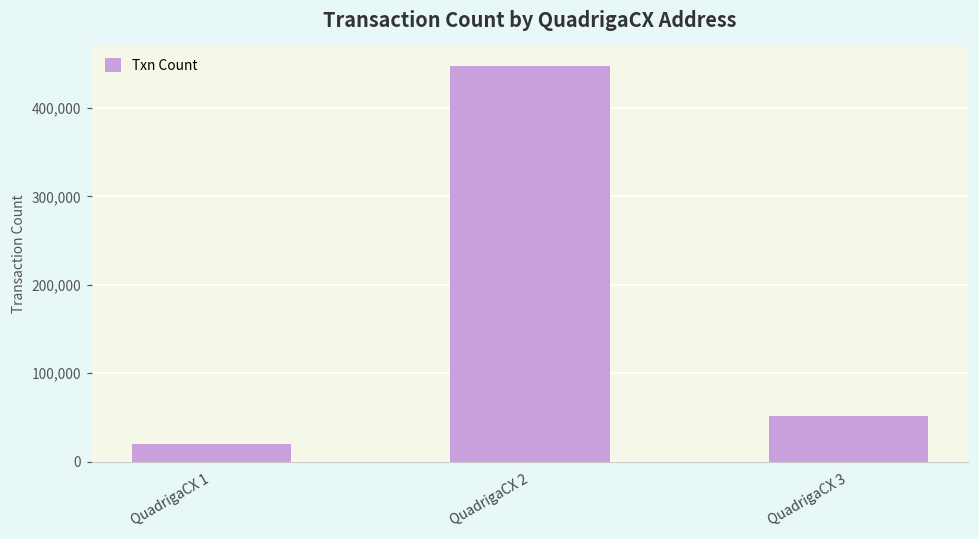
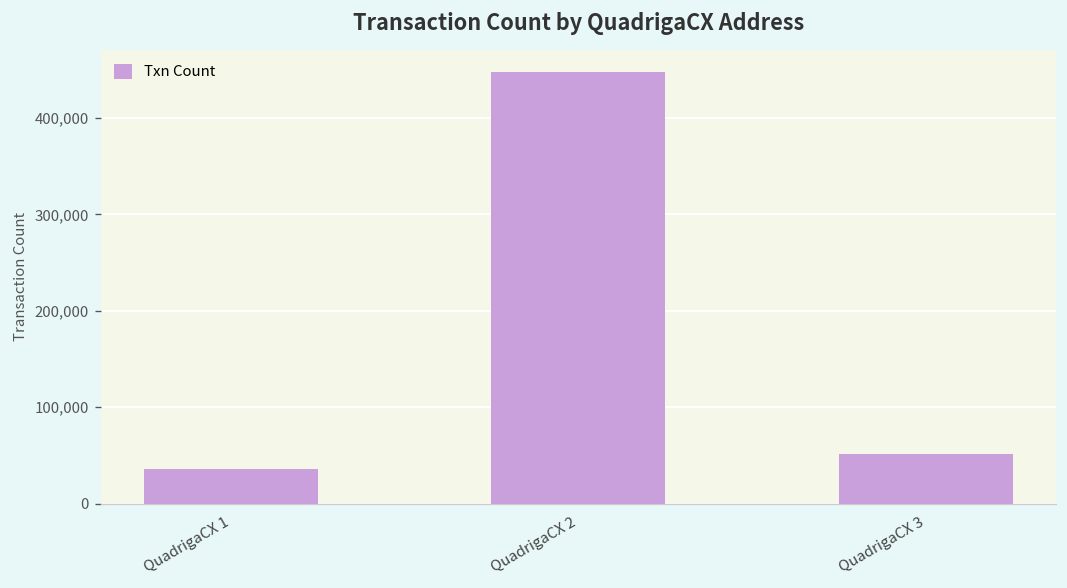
  {
-   "QuadrigaCX 1": "20,000",
+   "QuadrigaCX 1": "40,000",
    "QuadrigaCX 2": "450,000",
    "QuadrigaCX 3": "50,000"
  }
